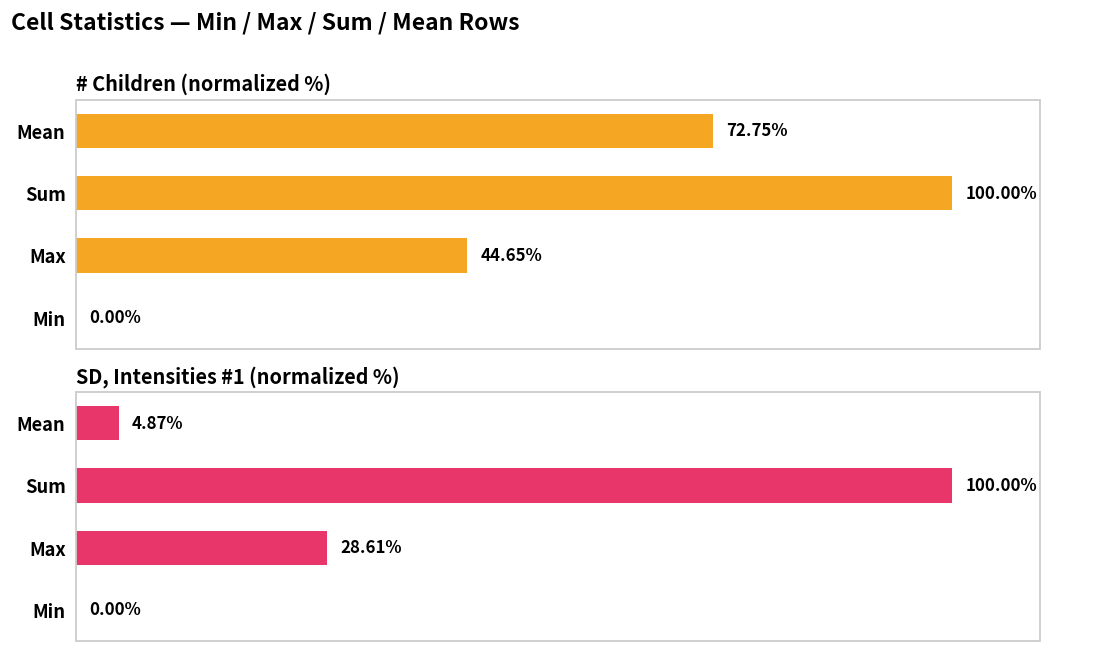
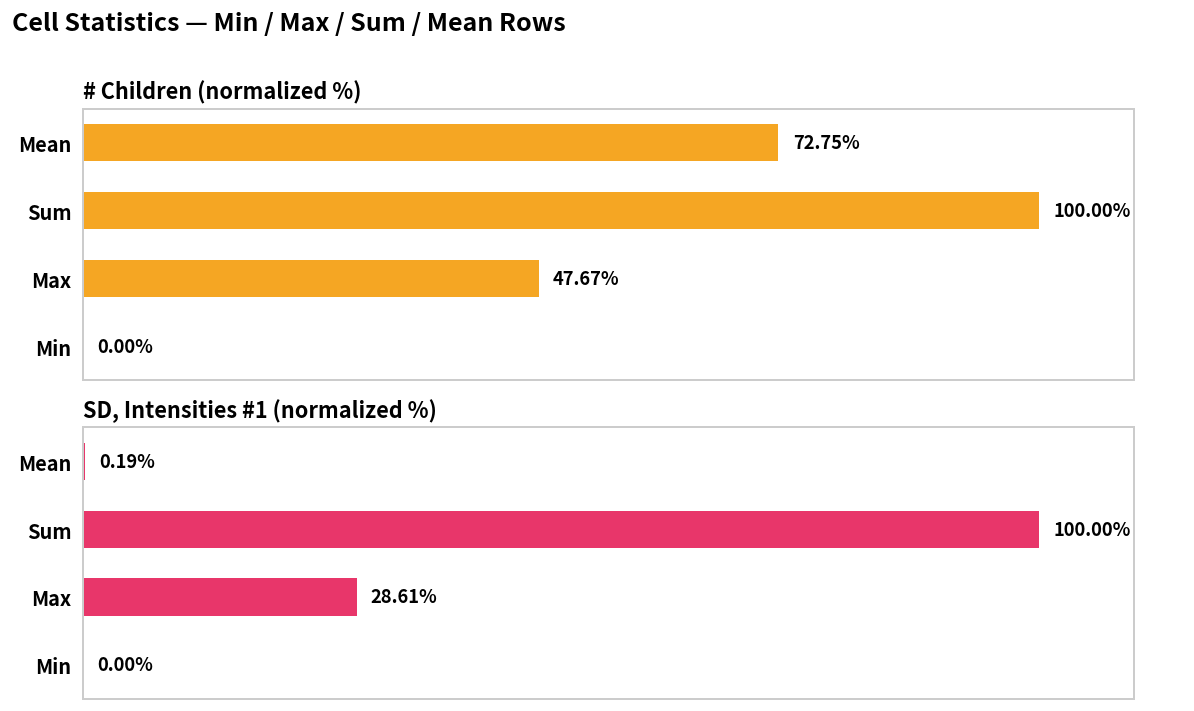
  {
    "# Children (normalized %)": {
      "Mean": "72.75%",
      "Sum": "100.00%",
-     "Max": "44.65%",
+     "Max": "47.67%",
      "Min": "0.00%"
    },
    "SD, Intensities #1 (normalized %)": {
-     "Mean": "4.87%",
+     "Mean": "0.19%",
      "Sum": "100.00%",
      "Max": "28.61%",
      "Min": "0.00%"
    }
  }
